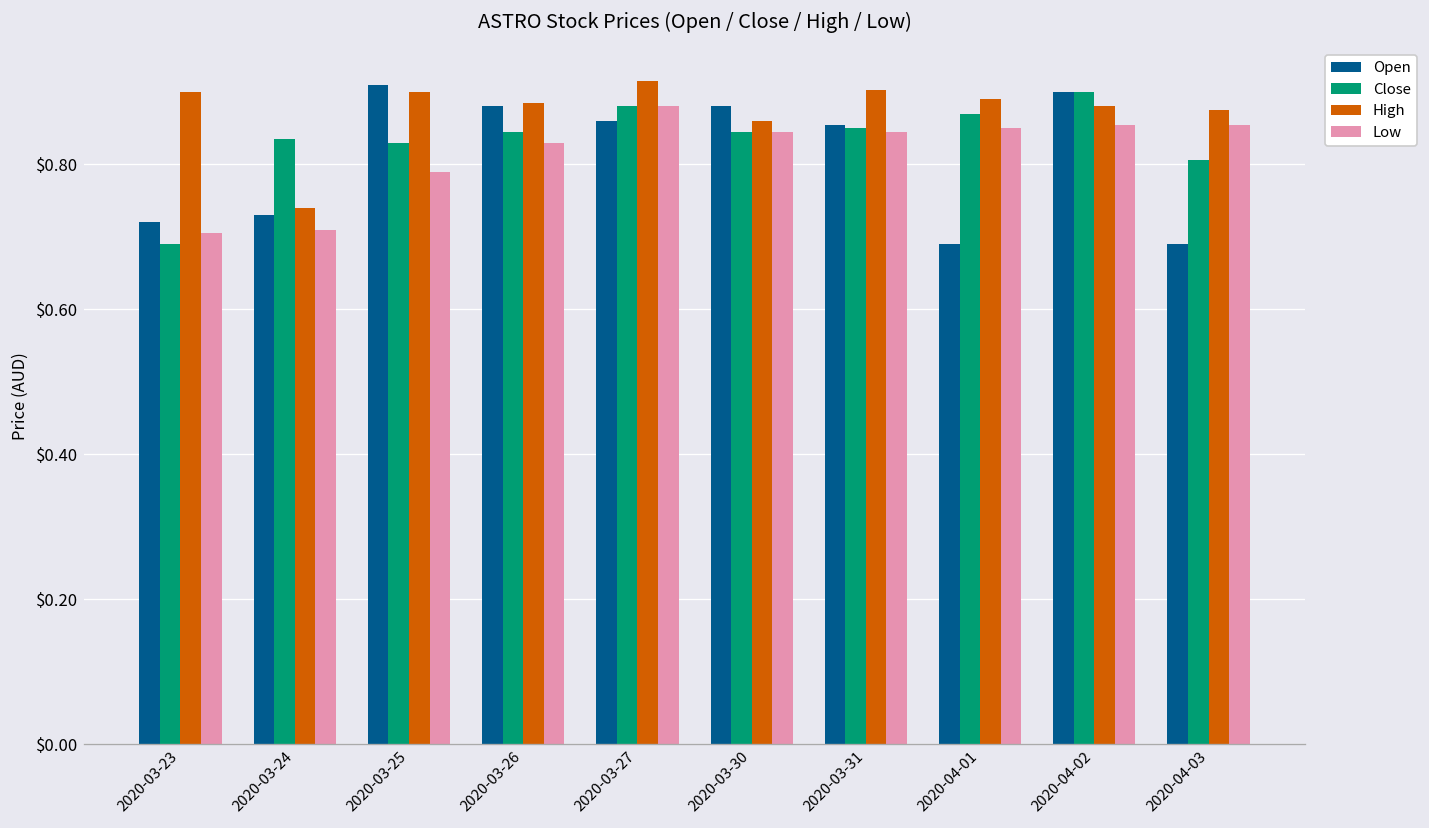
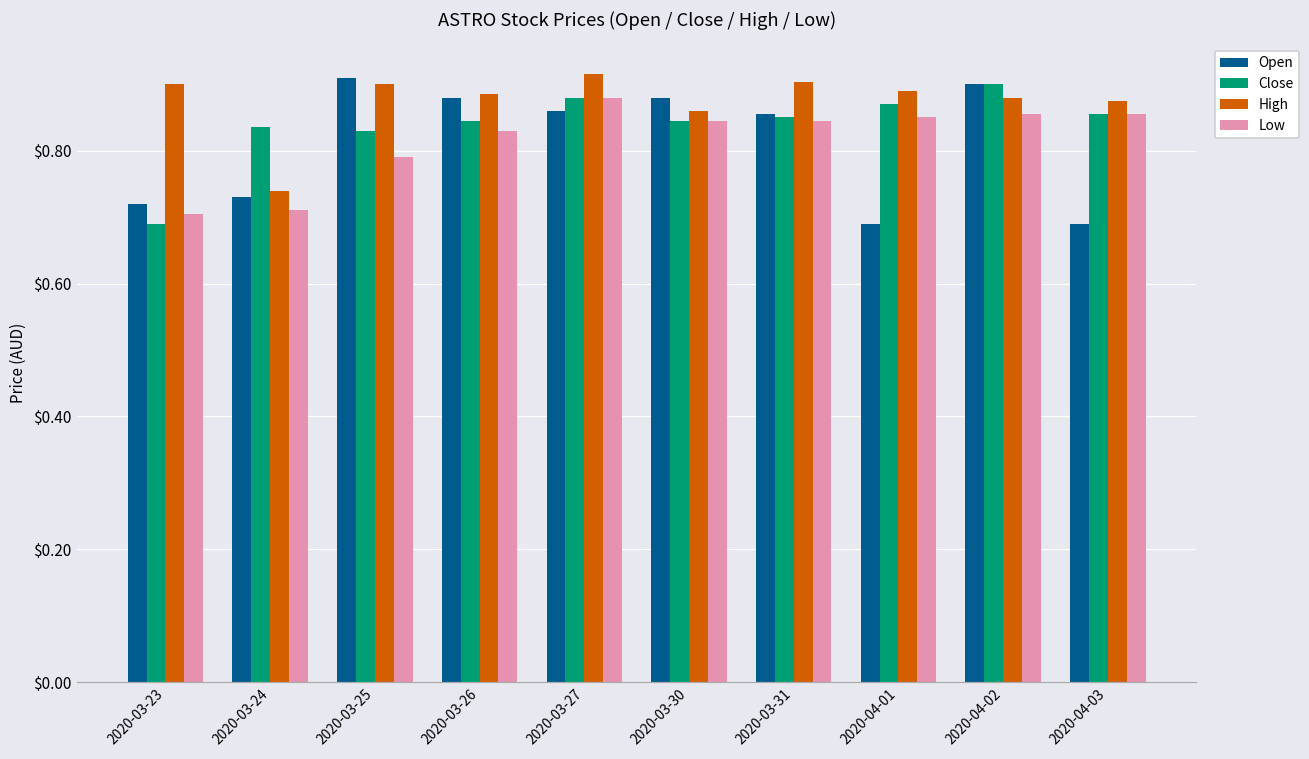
  {
    "Open": {
      "2020-03-23": "$0.72",
      "2020-03-24": "$0.73",
      "2020-03-25": "$0.91",
      "2020-03-26": "$0.88",
      "2020-03-27": "$0.86",
      "2020-03-30": "$0.88",
      "2020-03-31": "$0.86",
      "2020-04-01": "$0.69",
      "2020-04-02": "$0.90",
      "2020-04-03": "$0.69"
    },
    "Close": {
      "2020-03-23": "$0.69",
      "2020-03-24": "$0.84",
      "2020-03-25": "$0.83",
      "2020-03-26": "$0.85",
      "2020-03-27": "$0.88",
      "2020-03-30": "$0.85",
      "2020-03-31": "$0.85",
      "2020-04-01": "$0.87",
      "2020-04-02": "$0.90",
-     "2020-04-03": "$0.81"
+     "2020-04-03": "$0.86"
    },
    "High": {
      "2020-03-23": "$0.90",
      "2020-03-24": "$0.74",
      "2020-03-25": "$0.90",
      "2020-03-26": "$0.89",
      "2020-03-27": "$0.92",
      "2020-03-30": "$0.86",
      "2020-03-31": "$0.90",
      "2020-04-01": "$0.89",
      "2020-04-02": "$0.88",
      "2020-04-03": "$0.88"
    },
    "Low": {
      "2020-03-23": "$0.71",
      "2020-03-24": "$0.71",
      "2020-03-25": "$0.79",
      "2020-03-26": "$0.83",
      "2020-03-27": "$0.88",
      "2020-03-30": "$0.85",
      "2020-03-31": "$0.85",
      "2020-04-01": "$0.85",
      "2020-04-02": "$0.86",
      "2020-04-03": "$0.86"
    }
  }
